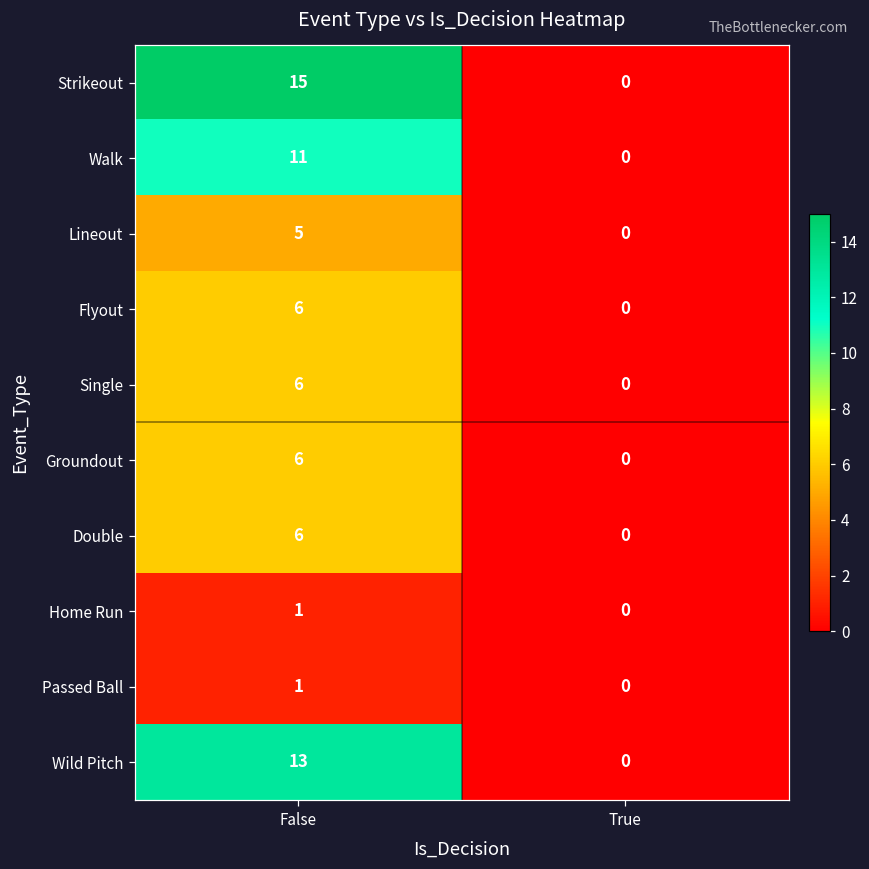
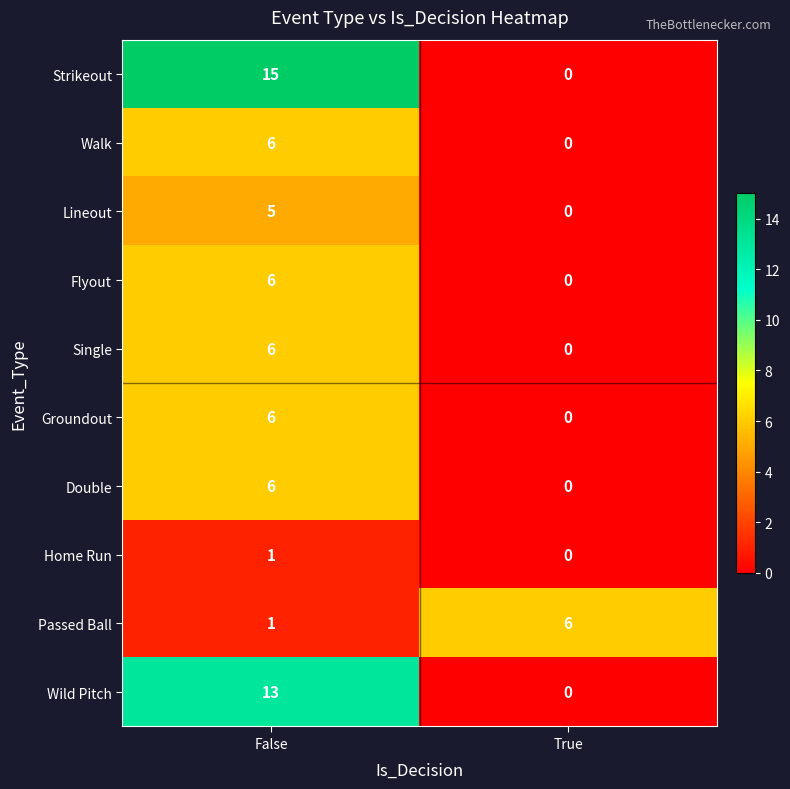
  {
    "Strikeout": {
      "False": 15,
      "True": 0
    },
    "Walk": {
-     "False": 11,
+     "False": 6,
      "True": 0
    },
    "Lineout": {
      "False": 5,
      "True": 0
    },
    "Flyout": {
      "False": 6,
      "True": 0
    },
    "Single": {
      "False": 6,
      "True": 0
    },
    "Groundout": {
      "False": 6,
      "True": 0
    },
    "Double": {
      "False": 6,
      "True": 0
    },
    "Home Run": {
      "False": 1,
      "True": 0
    },
    "Passed Ball": {
      "False": 1,
-     "True": 0
+     "True": 6
    },
    "Wild Pitch": {
      "False": 13,
      "True": 0
    }
  }
